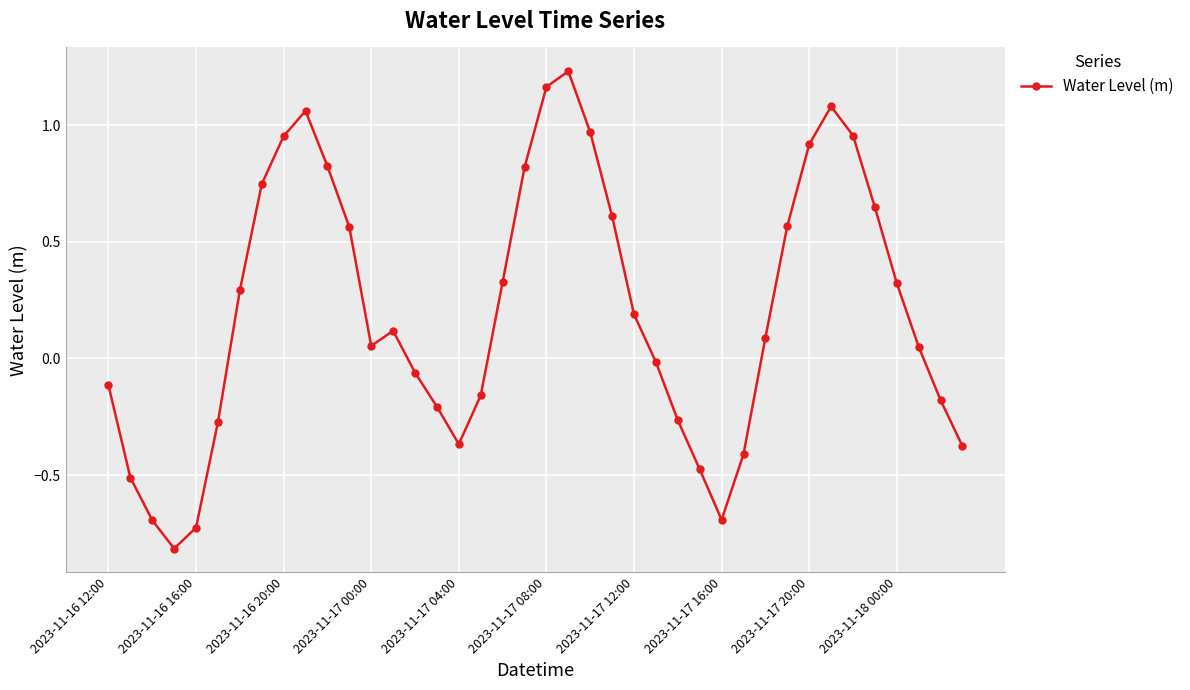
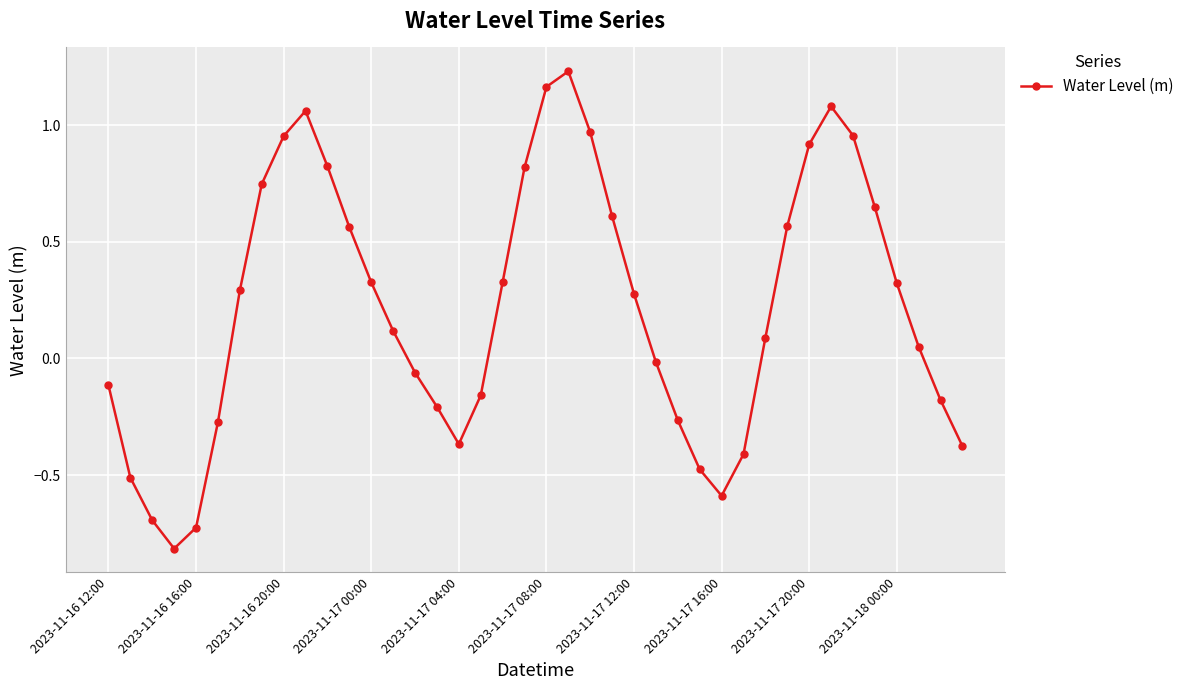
  {
    "2023-11-16 12:00": -0.11,
    "2023-11-16 16:00": -0.73,
    "2023-11-16 20:00": 0.95,
-   "2023-11-17 00:00": 0.05,
+   "2023-11-17 00:00": 0.33,
    "2023-11-17 04:00": -0.37,
    "2023-11-17 08:00": 1.16,
-   "2023-11-17 12:00": 0.19,
-   "2023-11-17 16:00": -0.69,
+   "2023-11-17 12:00": 0.28,
+   "2023-11-17 16:00": -0.59,
    "2023-11-17 20:00": 0.92,
    "2023-11-18 00:00": 0.32
  }
